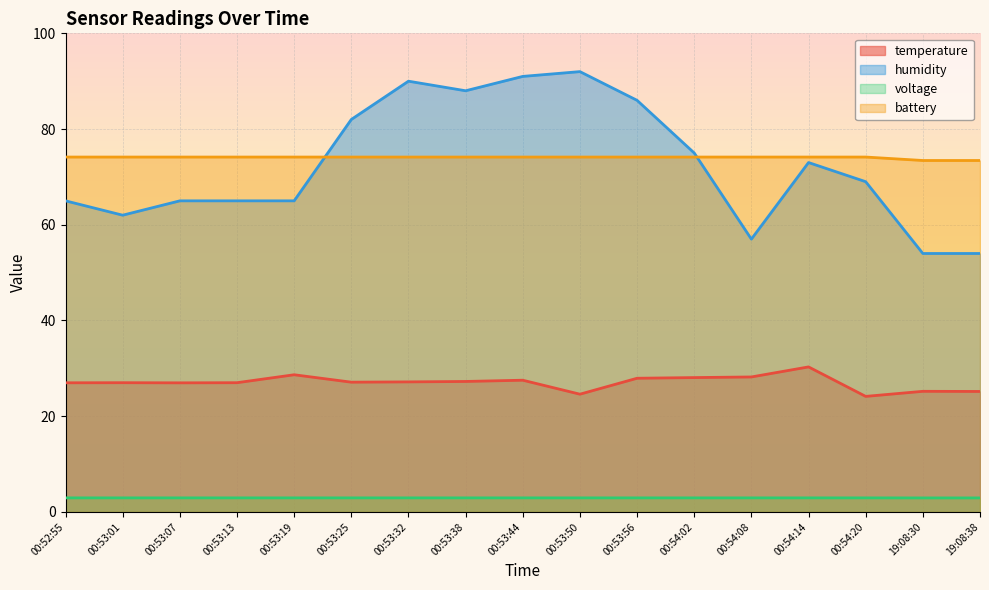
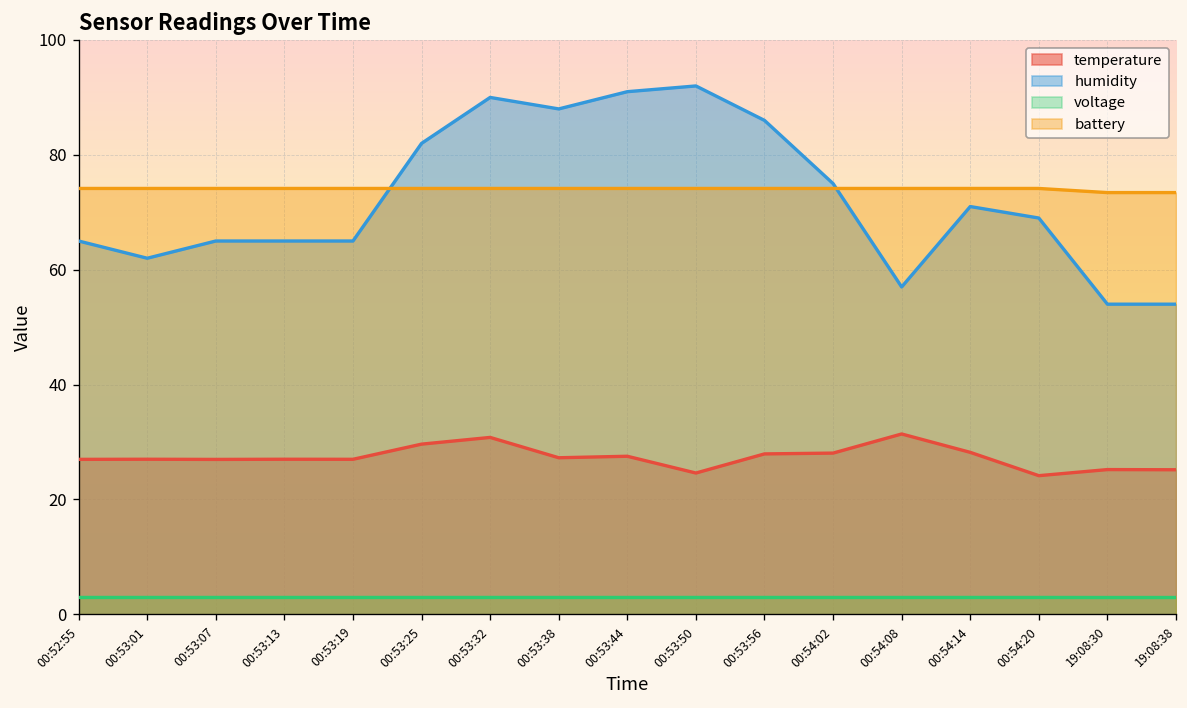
  {
    "temperature": {
      "00:52:55": 27,
      "00:53:01": 27,
      "00:53:07": 27,
      "00:53:13": 27,
-     "00:53:19": 29,
-     "00:53:25": 27,
-     "00:53:32": 27,
+     "00:53:19": 27,
+     "00:53:25": 30,
+     "00:53:32": 31,
      "00:53:38": 27,
      "00:53:44": 28,
      "00:53:50": 25,
      "00:53:56": 28,
      "00:54:02": 28,
-     "00:54:08": 28,
-     "00:54:14": 30,
+     "00:54:08": 31,
+     "00:54:14": 28,
      "00:54:20": 24,
      "19:08:30": 25,
      "19:08:38": 25
    },
    "humidity": {
      "00:52:55": 65,
      "00:53:01": 62,
      "00:53:07": 65,
      "00:53:13": 65,
      "00:53:19": 65,
      "00:53:25": 82,
      "00:53:32": 90,
      "00:53:38": 88,
      "00:53:44": 91,
      "00:53:50": 92,
      "00:53:56": 86,
      "00:54:02": 75,
      "00:54:08": 57,
-     "00:54:14": 73,
+     "00:54:14": 71,
      "00:54:20": 69,
      "19:08:30": 54,
      "19:08:38": 54
    },
    "voltage": {
      "00:52:55": 3,
      "00:53:01": 3,
      "00:53:07": 3,
      "00:53:13": 3,
      "00:53:19": 3,
      "00:53:25": 3,
      "00:53:32": 3,
      "00:53:38": 3,
      "00:53:44": 3,
      "00:53:50": 3,
      "00:53:56": 3,
      "00:54:02": 3,
      "00:54:08": 3,
      "00:54:14": 3,
      "00:54:20": 3,
      "19:08:30": 3,
      "19:08:38": 3
    },
    "battery": {
      "00:52:55": 74,
      "00:53:01": 74,
      "00:53:07": 74,
      "00:53:13": 74,
      "00:53:19": 74,
      "00:53:25": 74,
      "00:53:32": 74,
      "00:53:38": 74,
      "00:53:44": 74,
      "00:53:50": 74,
      "00:53:56": 74,
      "00:54:02": 74,
      "00:54:08": 74,
      "00:54:14": 74,
      "00:54:20": 74,
      "19:08:30": 73,
      "19:08:38": 73
    }
  }
